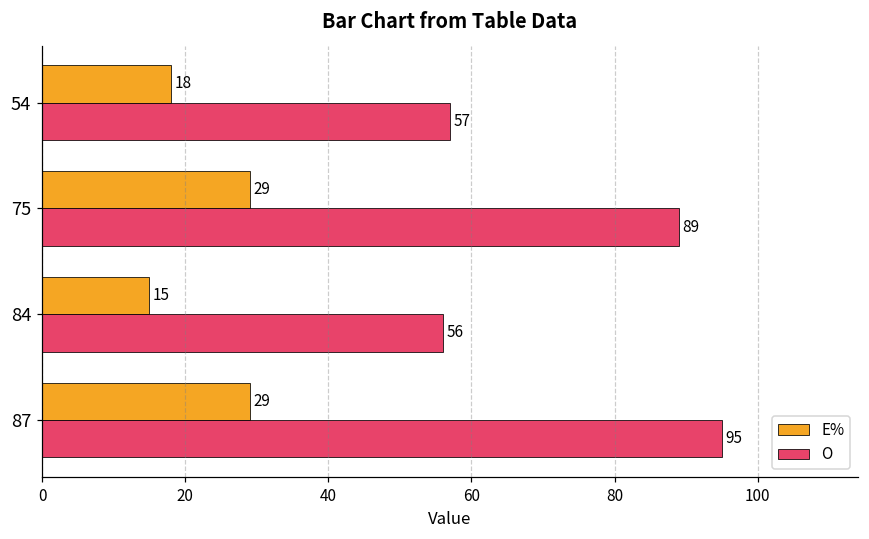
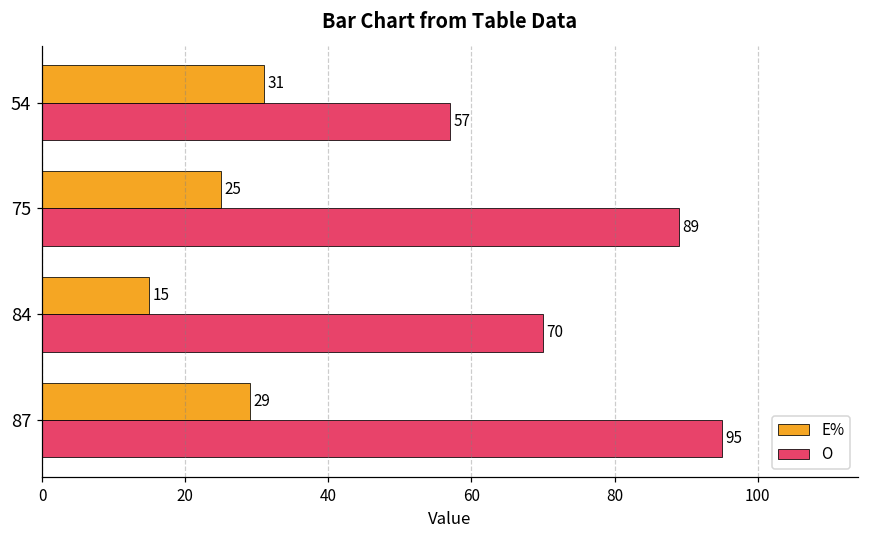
  {
    "E%": {
-     "54": 18,
-     "75": 29,
+     "54": 31,
+     "75": 25,
      "84": 15,
      "87": 29
    },
    "O": {
      "54": 57,
      "75": 89,
-     "84": 56,
+     "84": 70,
      "87": 95
    }
  }
